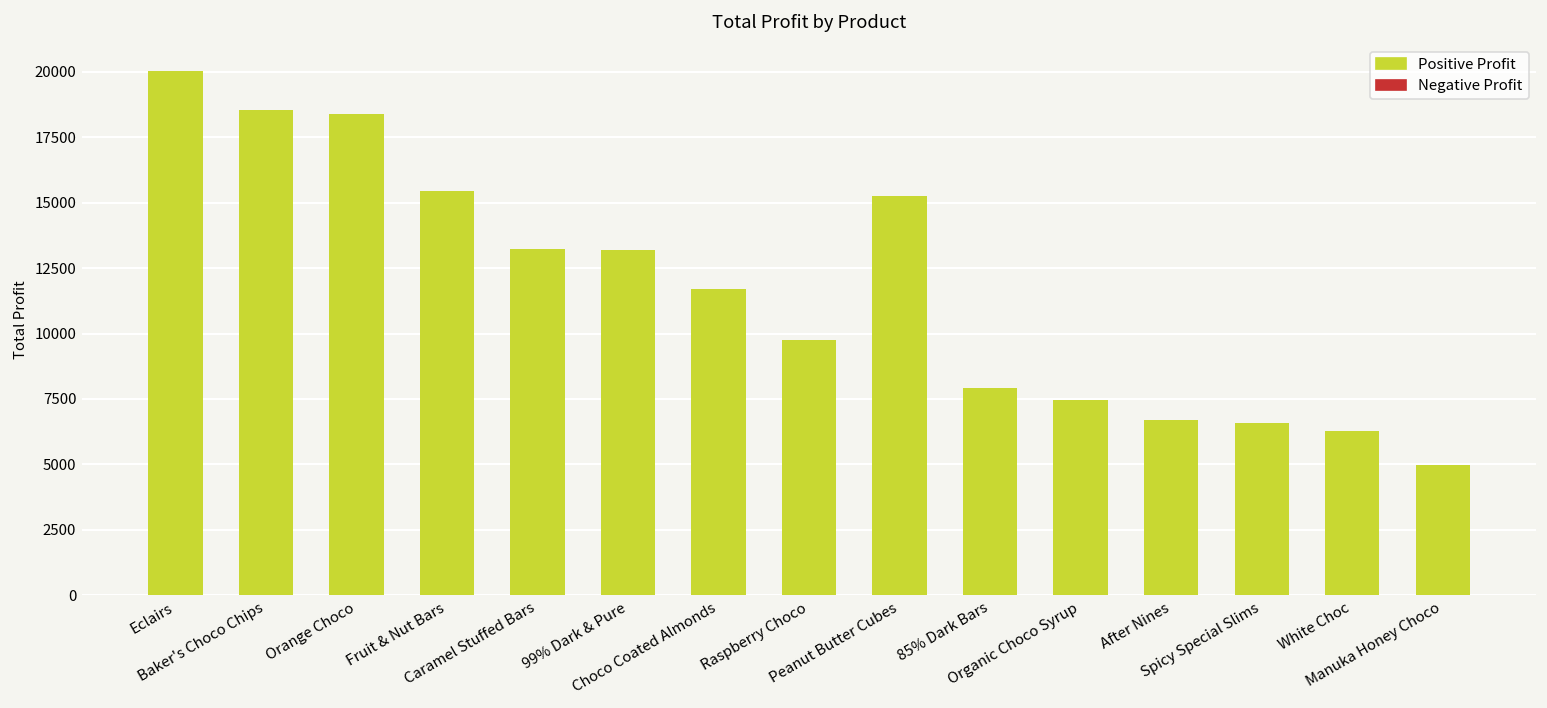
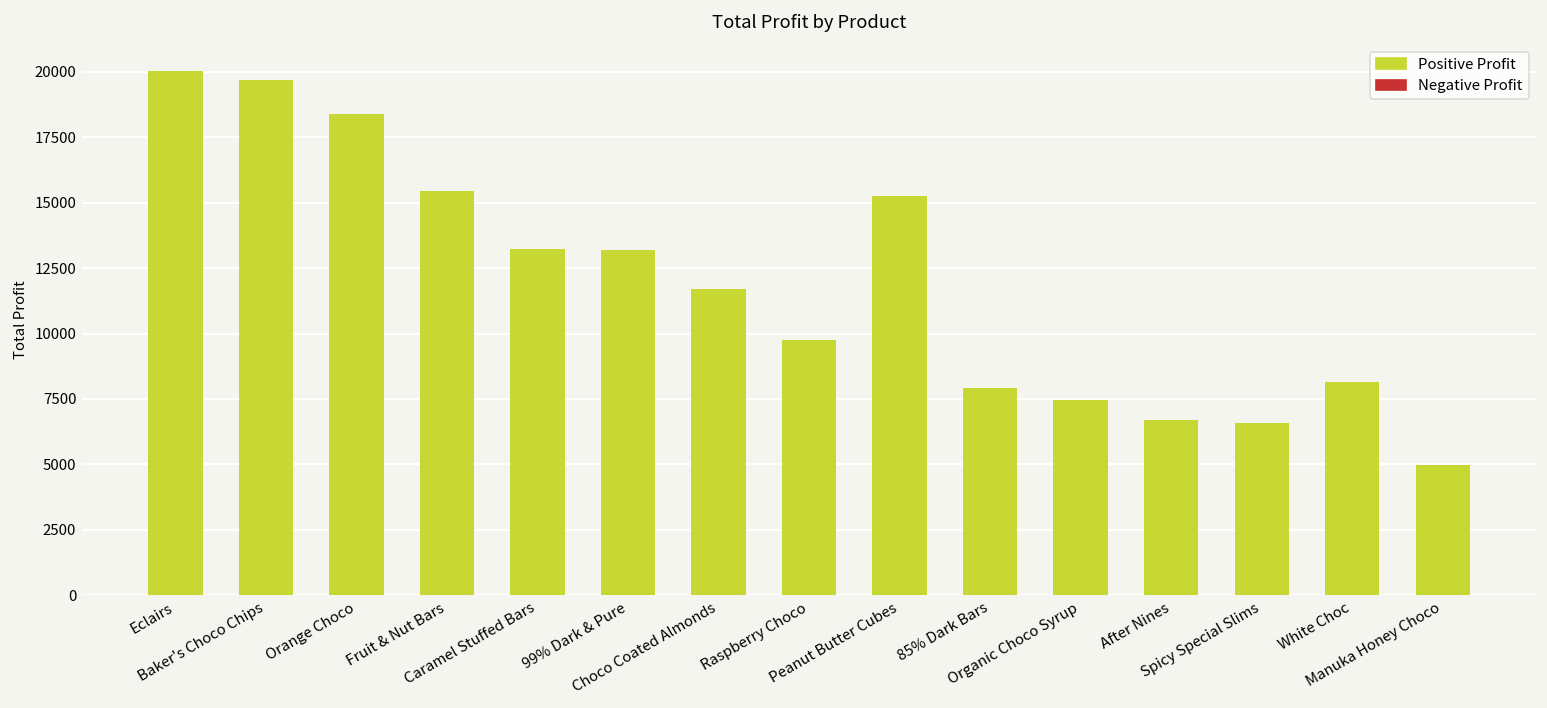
  {
    "Eclairs": 20000,
-   "Baker's Choco Chips": 18500,
+   "Baker's Choco Chips": 19700,
    "Orange Choco": 18400,
    "Fruit & Nut Bars": 15400,
    "Caramel Stuffed Bars": 13200,
    "99% Dark & Pure": 13200,
    "Choco Coated Almonds": 11700,
    "Raspberry Choco": 9700,
    "Peanut Butter Cubes": 15300,
    "85% Dark Bars": 7900,
    "Organic Choco Syrup": 7400,
    "After Nines": 6700,
    "Spicy Special Slims": 6600,
-   "White Choc": 6300,
+   "White Choc": 8100,
    "Manuka Honey Choco": 5000
  }
